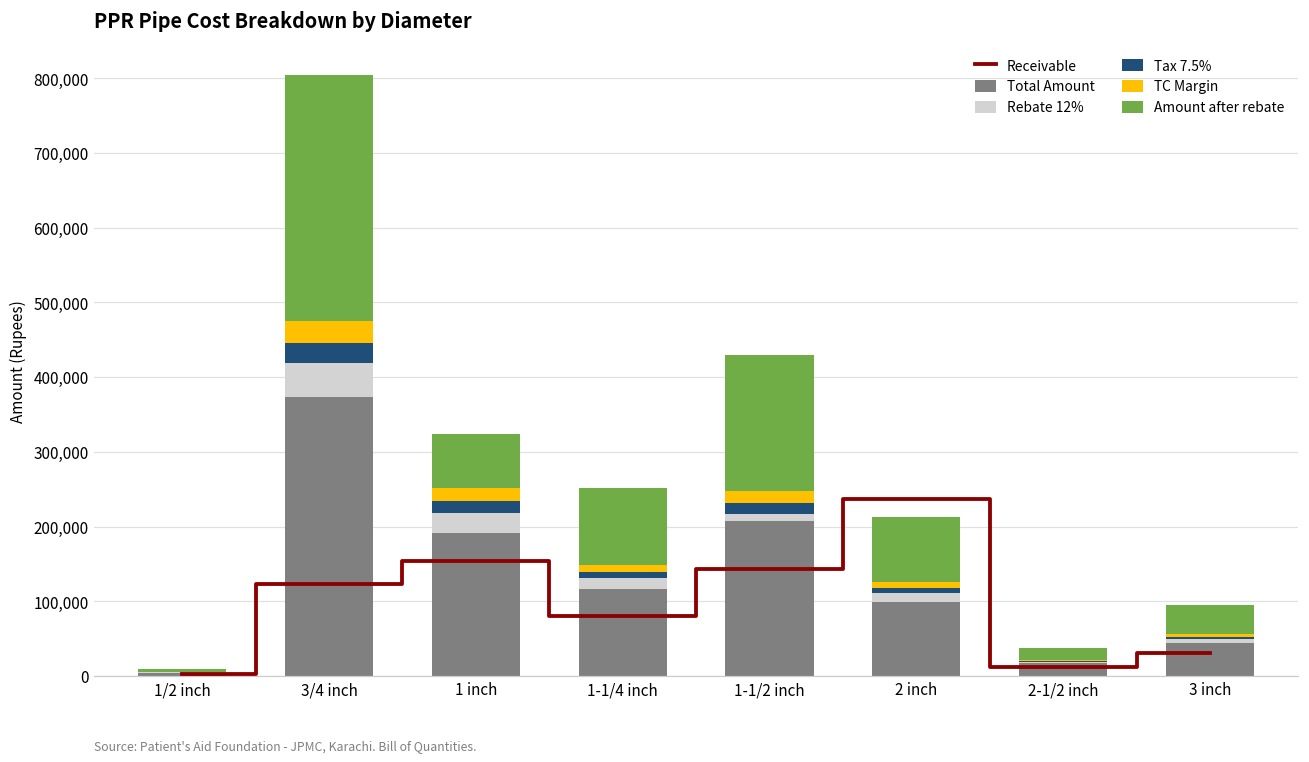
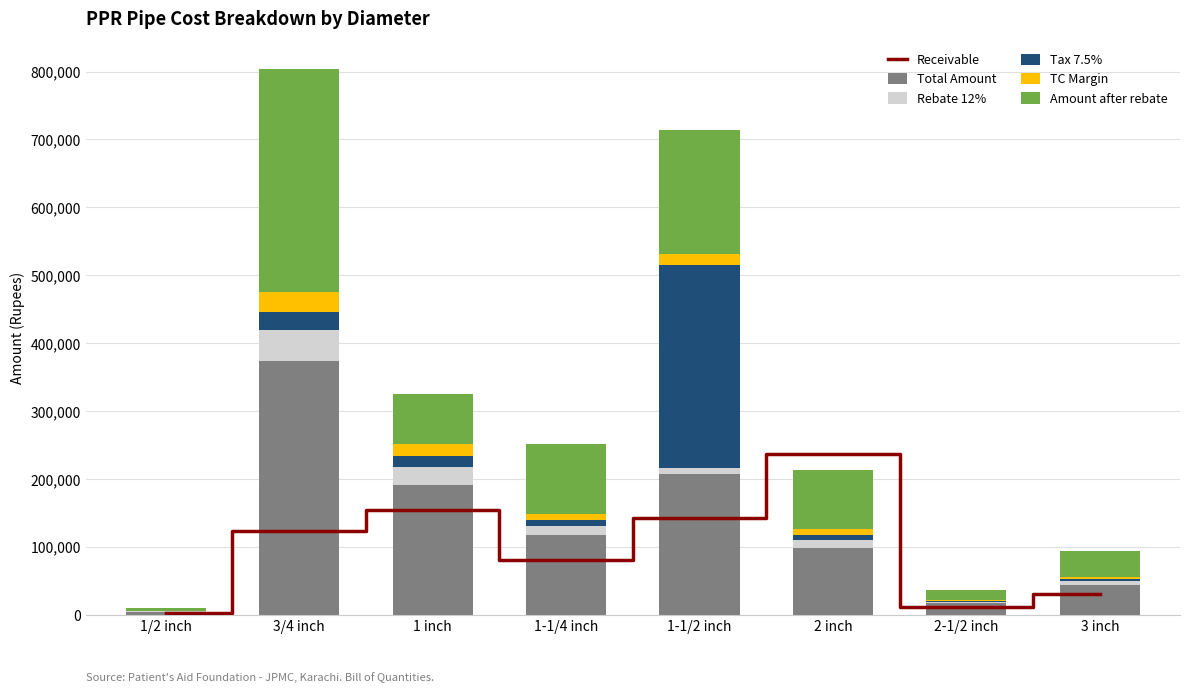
  {
    "Receivable": {
      "1/2 inch": "0",
      "3/4 inch": "120,000",
      "1 inch": "150,000",
      "1-1/4 inch": "80,000",
      "1-1/2 inch": "140,000",
      "2 inch": "240,000",
      "2-1/2 inch": "10,000",
      "3 inch": "30,000"
    },
    "Total Amount": {
      "1/2 inch": "0",
      "3/4 inch": "370,000",
      "1 inch": "190,000",
      "1-1/4 inch": "120,000",
      "1-1/2 inch": "210,000",
      "2 inch": "100,000",
      "2-1/2 inch": "20,000",
      "3 inch": "40,000"
    },
    "Rebate 12%": {
      "3/4 inch": "40,000",
      "1 inch": "30,000",
      "1-1/4 inch": "10,000",
      "1-1/2 inch": "10,000",
      "2 inch": "10,000",
      "3 inch": "10,000"
    },
    "Tax 7.5%": {
      "3/4 inch": "30,000",
      "1 inch": "20,000",
      "1-1/4 inch": "10,000",
-     "1-1/2 inch": "10,000",
+     "1-1/2 inch": "300,000",
      "2 inch": "10,000"
    },
    "TC Margin": {
      "3/4 inch": "30,000",
      "1 inch": "20,000",
      "1-1/4 inch": "10,000",
      "1-1/2 inch": "20,000",
      "2 inch": "10,000"
    },
    "Amount after rebate": {
      "1/2 inch": "0",
      "3/4 inch": "330,000",
      "1 inch": "70,000",
      "1-1/4 inch": "100,000",
      "1-1/2 inch": "180,000",
      "2 inch": "90,000",
      "2-1/2 inch": "20,000",
      "3 inch": "40,000"
    }
  }
